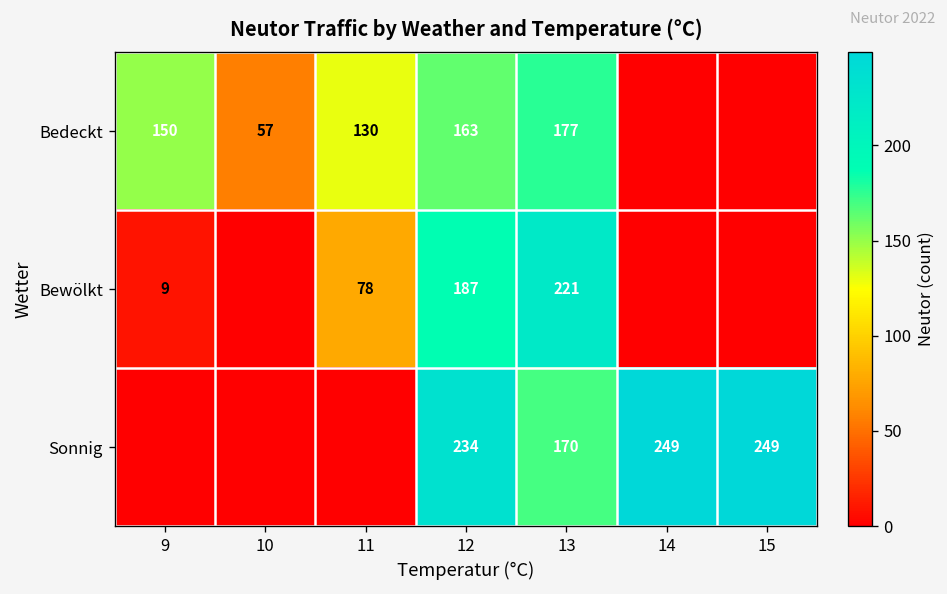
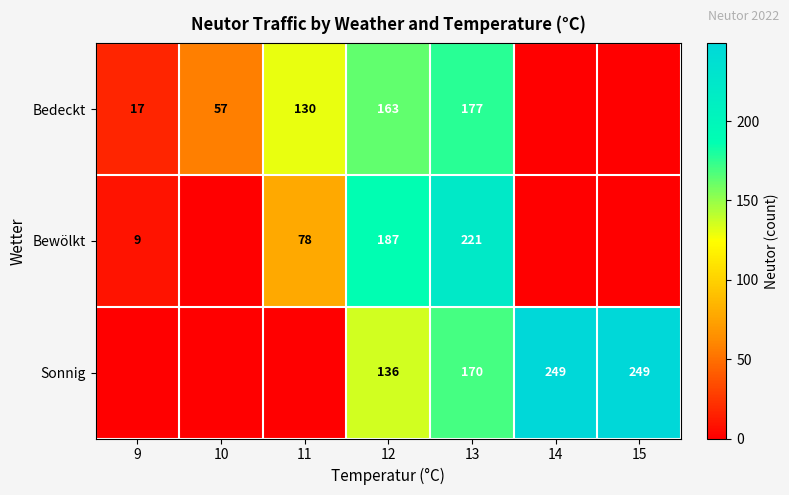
  {
    "Bedeckt": {
-     "9": 150,
+     "9": 17,
      "10": 57,
      "11": 130,
      "12": 163,
      "13": 177
    },
    "Bewölkt": {
      "9": 9,
      "11": 78,
      "12": 187,
      "13": 221
    },
    "Sonnig": {
-     "12": 234,
+     "12": 136,
      "13": 170,
      "14": 249,
      "15": 249
    }
  }
